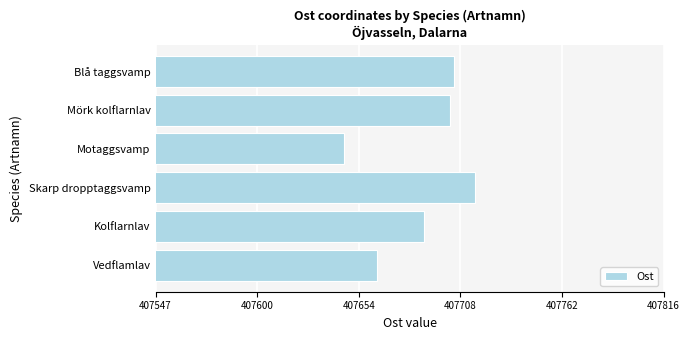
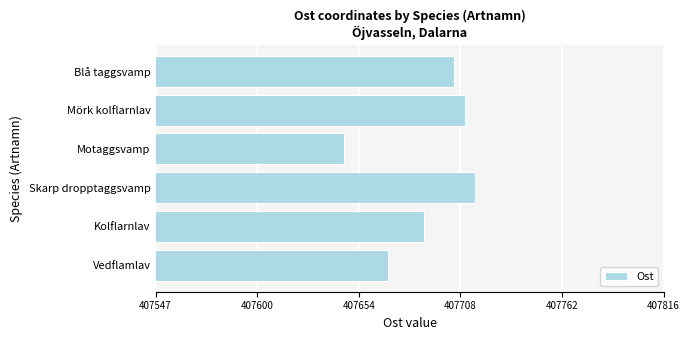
  {
    "Blå taggsvamp": 407705,
-   "Mörk kolflarnlav": 407703,
+   "Mörk kolflarnlav": 407711,
    "Motaggsvamp": 407647,
    "Skarp dropptaggsvamp": 407716,
    "Kolflarnlav": 407689,
-   "Vedflamlav": 407664
+   "Vedflamlav": 407670
  }
